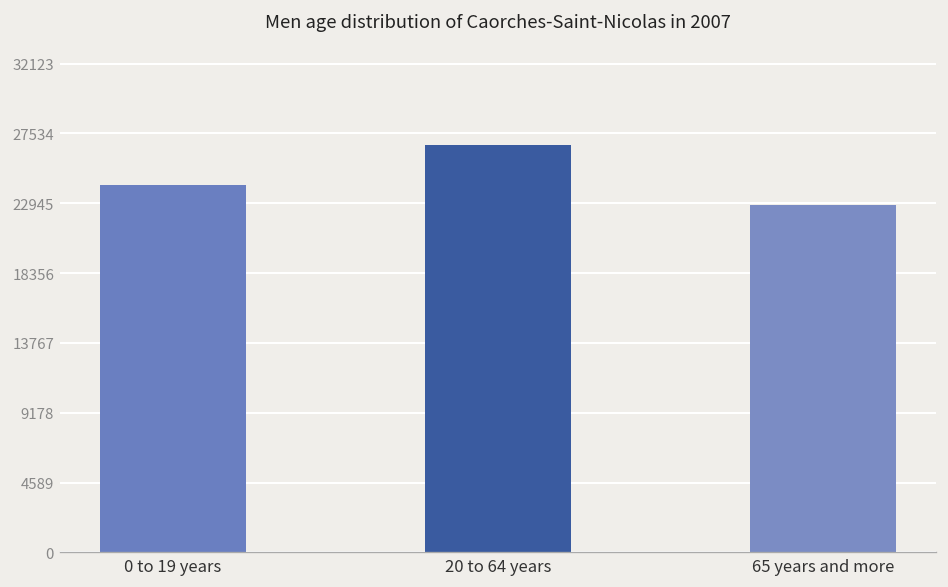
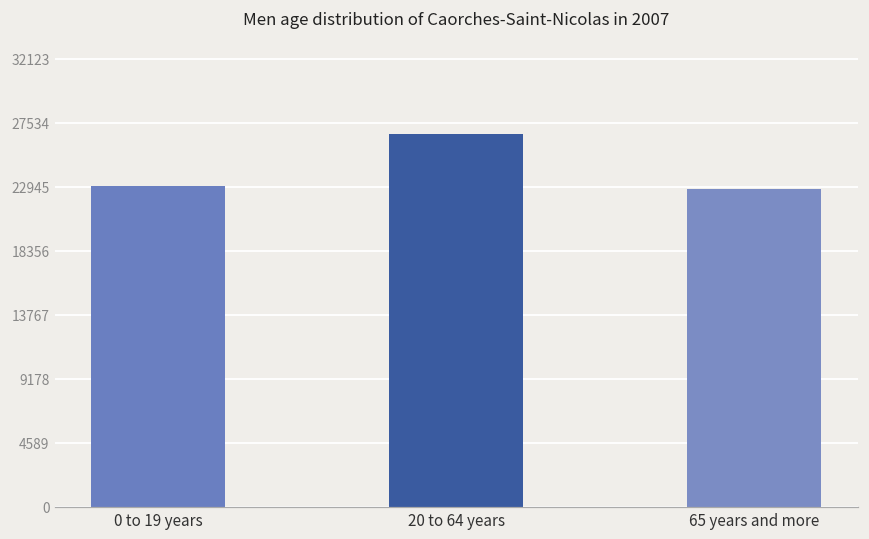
  {
-   "0 to 19 years": 24200,
+   "0 to 19 years": 23000,
    "20 to 64 years": 26800,
    "65 years and more": 22900
  }
